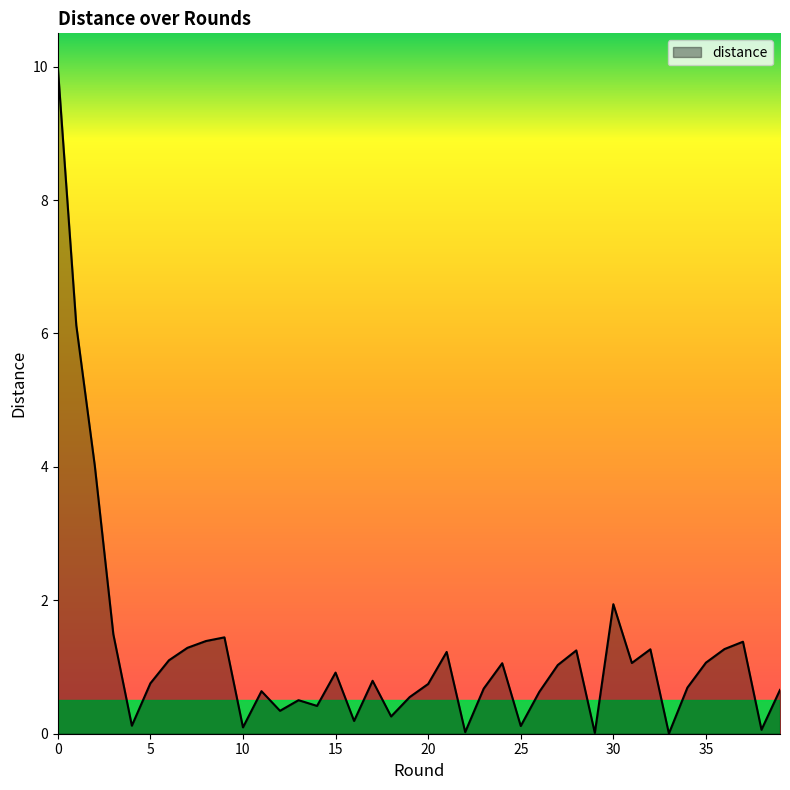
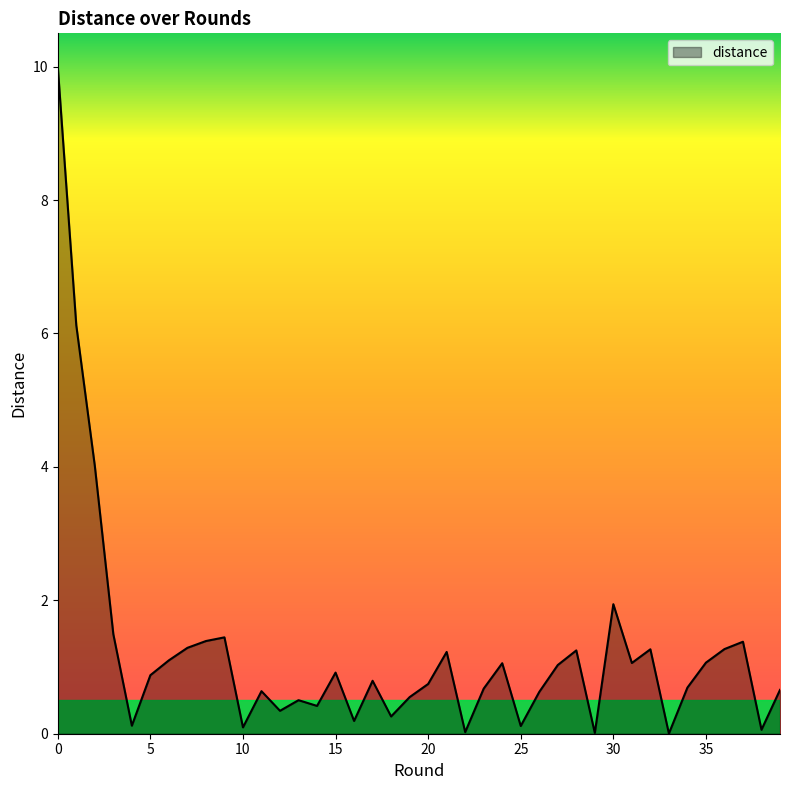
  {
    "0": 10.0,
-   "5": 0.8,
+   "5": 0.9,
    "15": 0.9,
    "20": 0.7,
    "30": 1.9,
    "35": 1.1
  }
